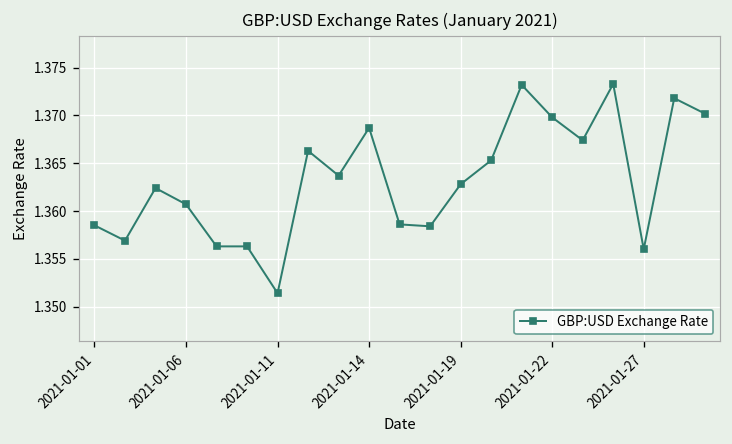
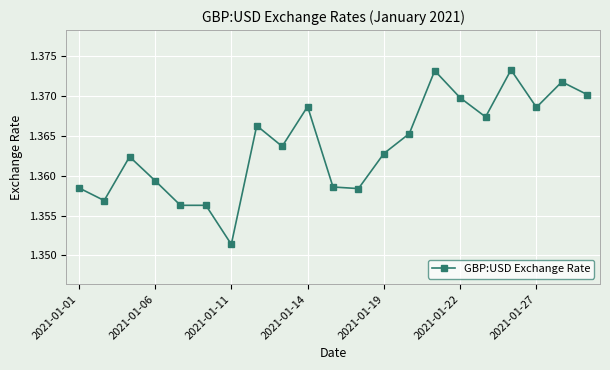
  {
    "2021-01-01": 1.359,
-   "2021-01-06": 1.361,
+   "2021-01-06": 1.359,
    "2021-01-11": 1.351,
    "2021-01-14": 1.369,
    "2021-01-19": 1.363,
    "2021-01-22": 1.370,
-   "2021-01-27": 1.356
+   "2021-01-27": 1.369
  }
